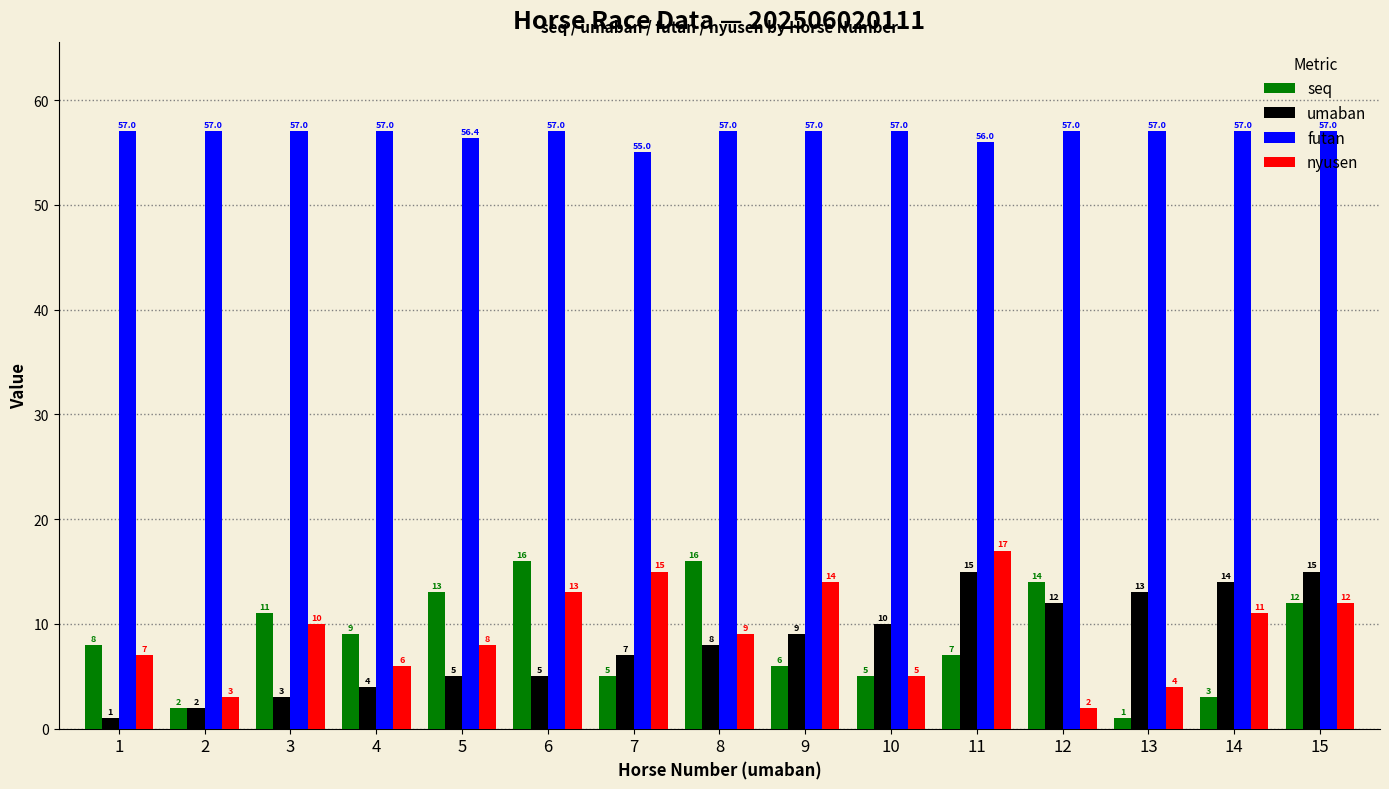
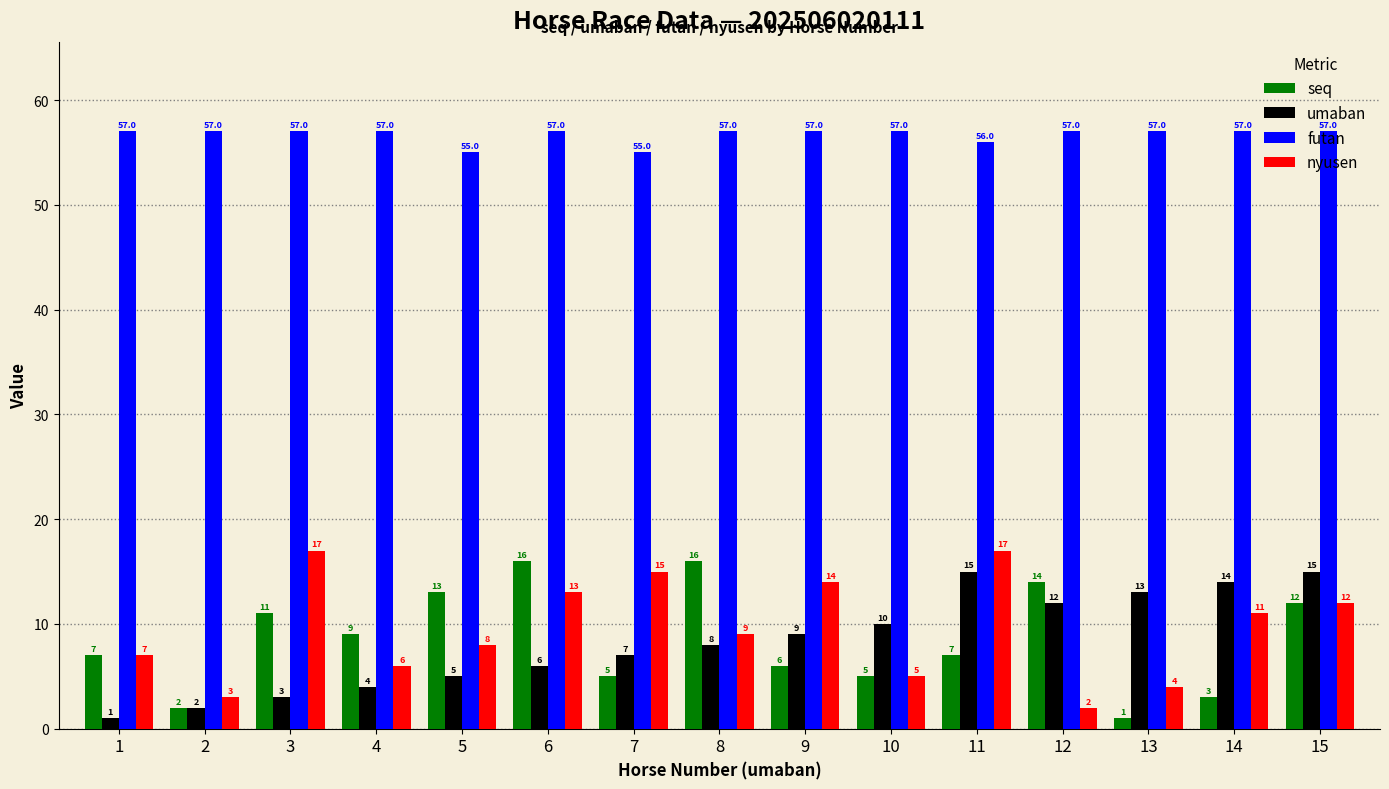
  {
    "seq": {
-     "1": 8,
+     "1": 7,
      "2": 2,
      "3": 11,
      "4": 9,
      "5": 13,
      "6": 16,
      "7": 5,
      "8": 16,
      "9": 6,
      "10": 5,
      "11": 7,
      "12": 14,
      "13": 1,
      "14": 3,
      "15": 12
    },
    "umaban": {
      "1": 1,
      "2": 2,
      "3": 3,
      "4": 4,
      "5": 5,
-     "6": 5,
+     "6": 6,
      "7": 7,
      "8": 8,
      "9": 9,
      "10": 10,
      "11": 15,
      "12": 12,
      "13": 13,
      "14": 14,
      "15": 15
    },
    "futan": {
      "1": 57.0,
      "2": 57.0,
      "3": 57.0,
      "4": 57.0,
-     "5": 56.4,
+     "5": 55.0,
      "6": 57.0,
      "7": 55.0,
      "8": 57.0,
      "9": 57.0,
      "10": 57.0,
      "11": 56.0,
      "12": 57.0,
      "13": 57.0,
      "14": 57.0,
      "15": 57.0
    },
    "nyusen": {
      "1": 7,
      "2": 3,
-     "3": 10,
+     "3": 17,
      "4": 6,
      "5": 8,
      "6": 13,
      "7": 15,
      "8": 9,
      "9": 14,
      "10": 5,
      "11": 17,
      "12": 2,
      "13": 4,
      "14": 11,
      "15": 12
    }
  }
